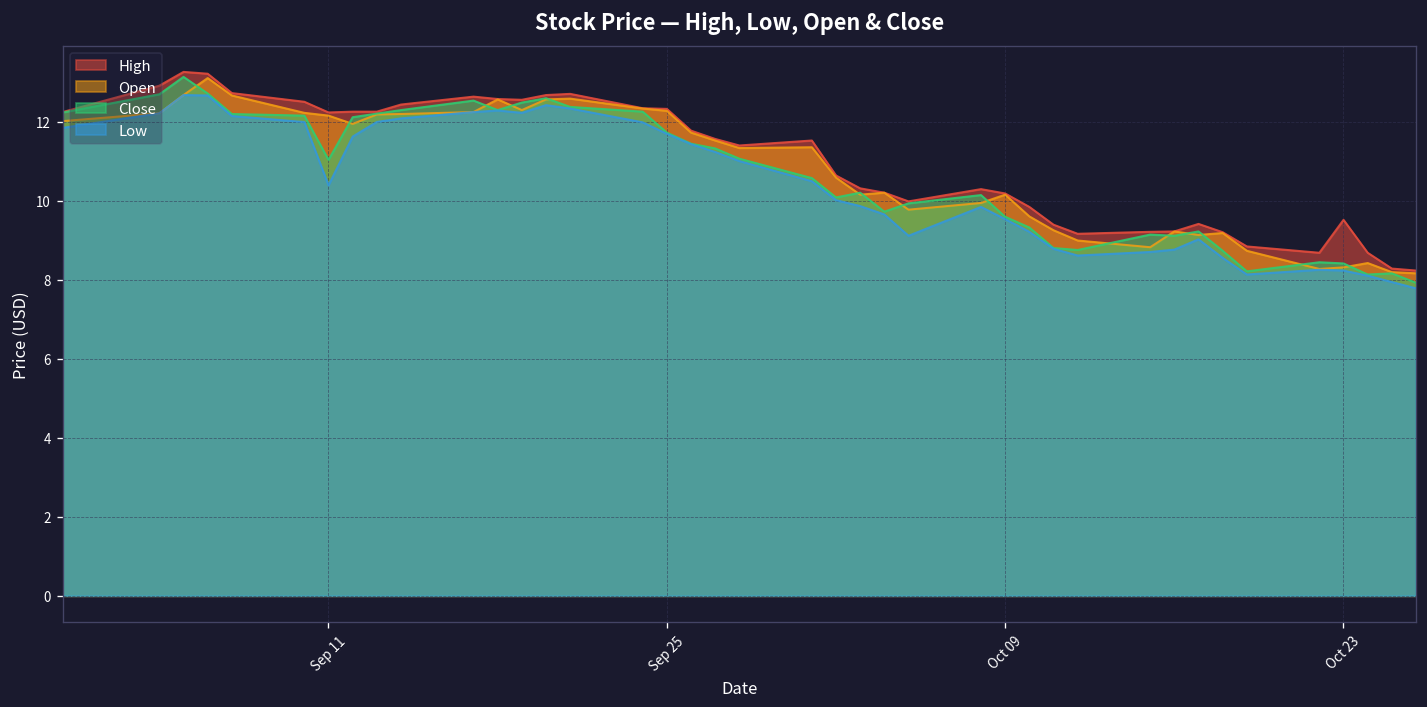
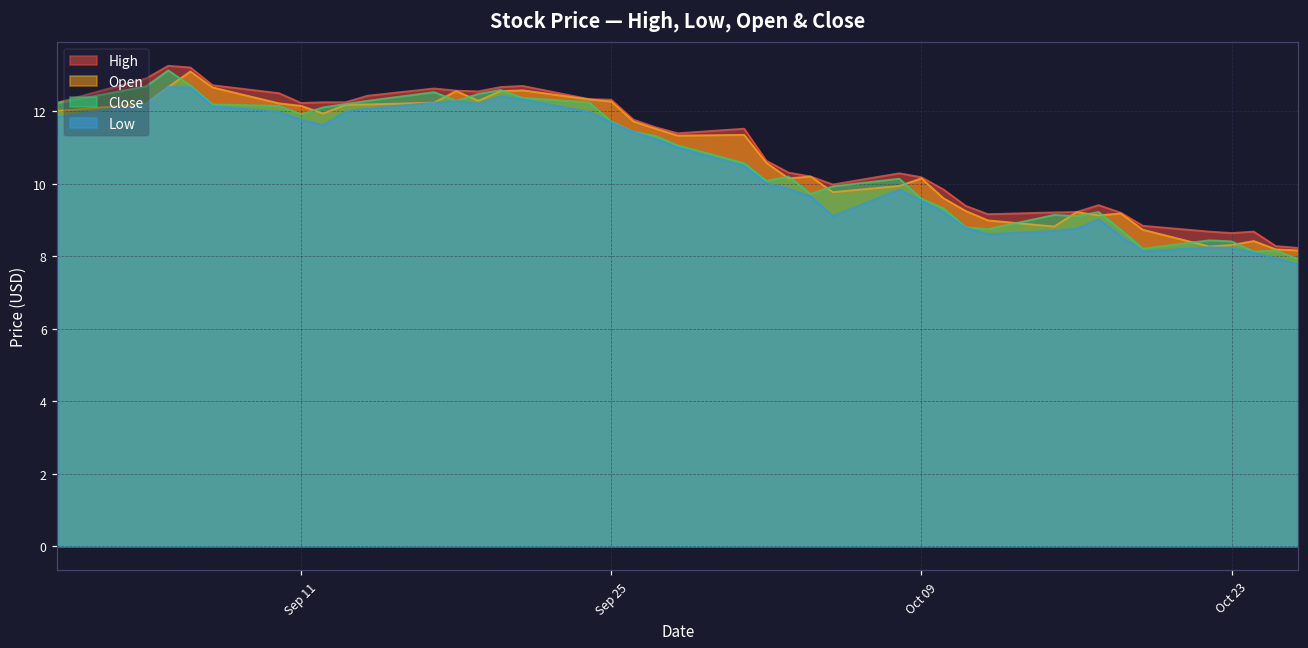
  {
    "High": {
      "Sep 11": 12.2,
-     "Oct 23": 9.5
+     "Oct 23": 8.6
    },
    "Open": {
      "Sep 11": 12.1,
      "Oct 23": 8.3
    },
    "Close": {
-     "Sep 11": 11.0,
+     "Sep 11": 11.9,
      "Oct 23": 8.4
    },
    "Low": {
-     "Sep 11": 10.4,
+     "Sep 11": 11.8,
      "Oct 23": 8.2
    }
  }
